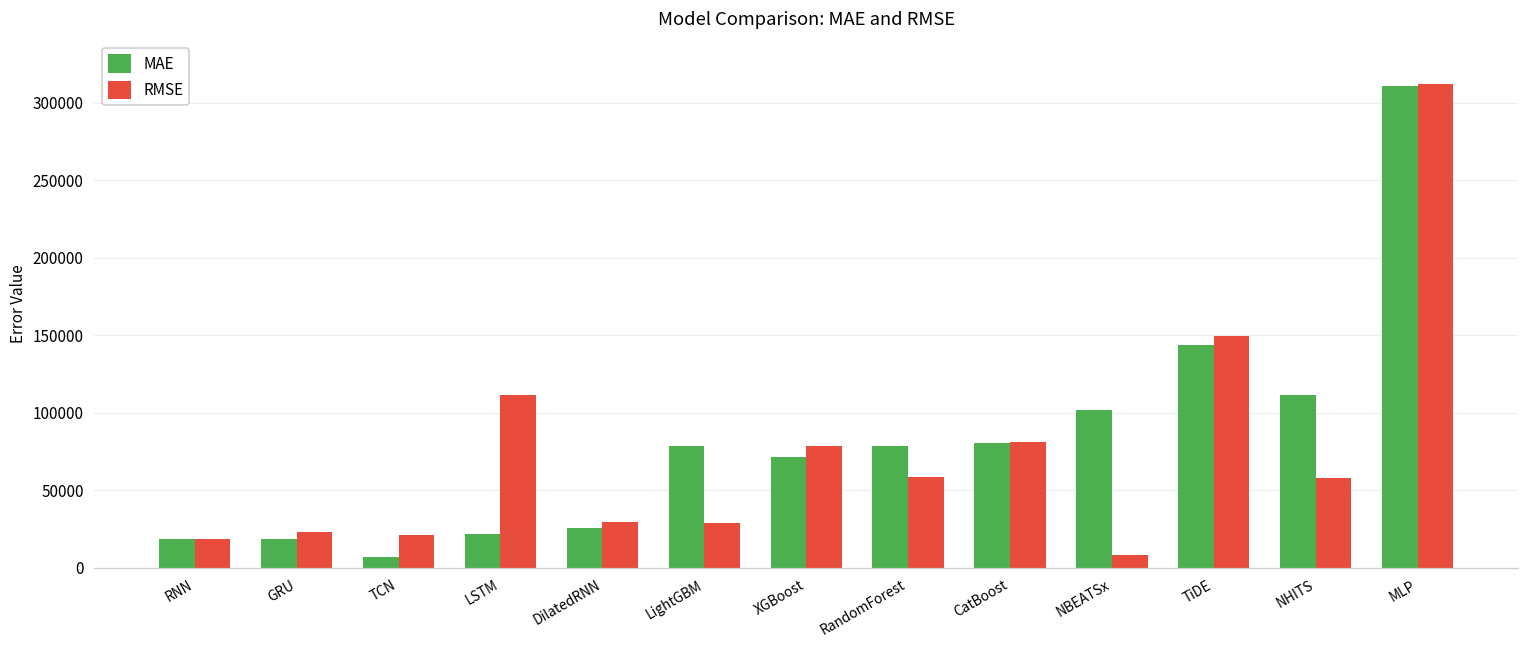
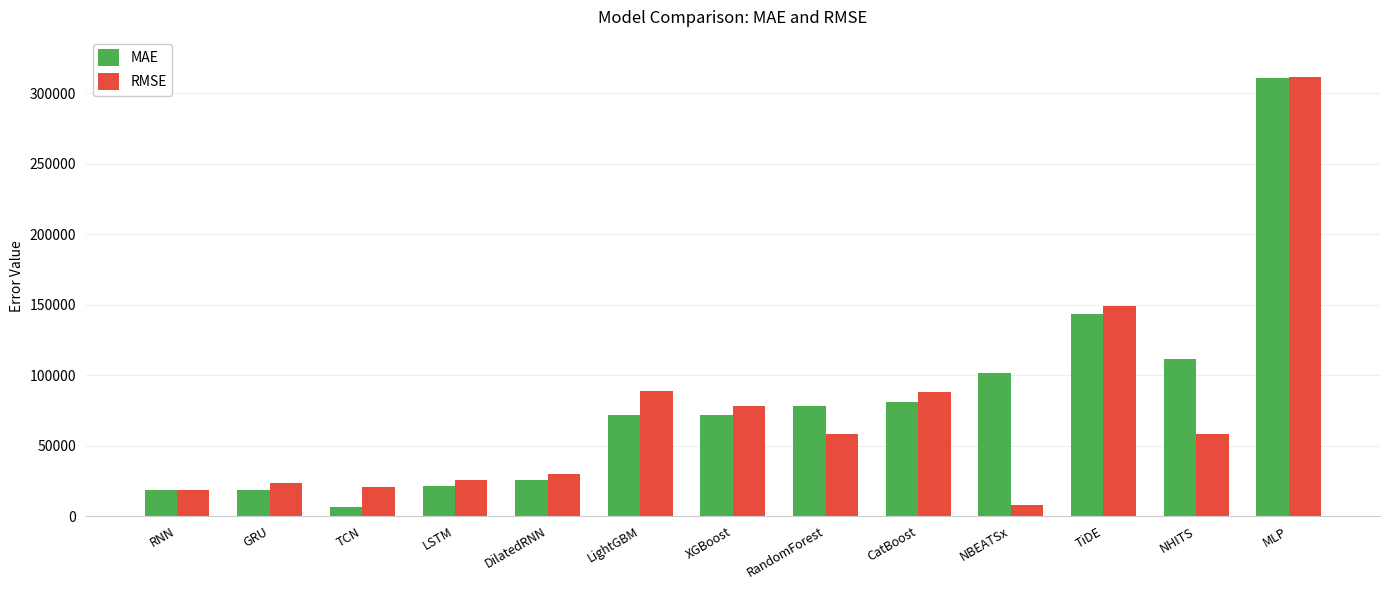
  {
    "MAE": {
      "RNN": 18000,
      "GRU": 18000,
      "TCN": 7000,
      "LSTM": 22000,
      "DilatedRNN": 26000,
-     "LightGBM": 78000,
+     "LightGBM": 72000,
      "XGBoost": 71000,
      "RandomForest": 78000,
      "CatBoost": 81000,
      "NBEATSx": 102000,
      "TiDE": 144000,
      "NHITS": 111000,
      "MLP": 311000
    },
    "RMSE": {
      "RNN": 18000,
      "GRU": 23000,
      "TCN": 21000,
-     "LSTM": 111000,
+     "LSTM": 26000,
      "DilatedRNN": 30000,
-     "LightGBM": 29000,
+     "LightGBM": 88000,
      "XGBoost": 78000,
      "RandomForest": 58000,
-     "CatBoost": 81000,
+     "CatBoost": 88000,
      "NBEATSx": 8000,
      "TiDE": 149000,
      "NHITS": 58000,
      "MLP": 312000
    }
  }
